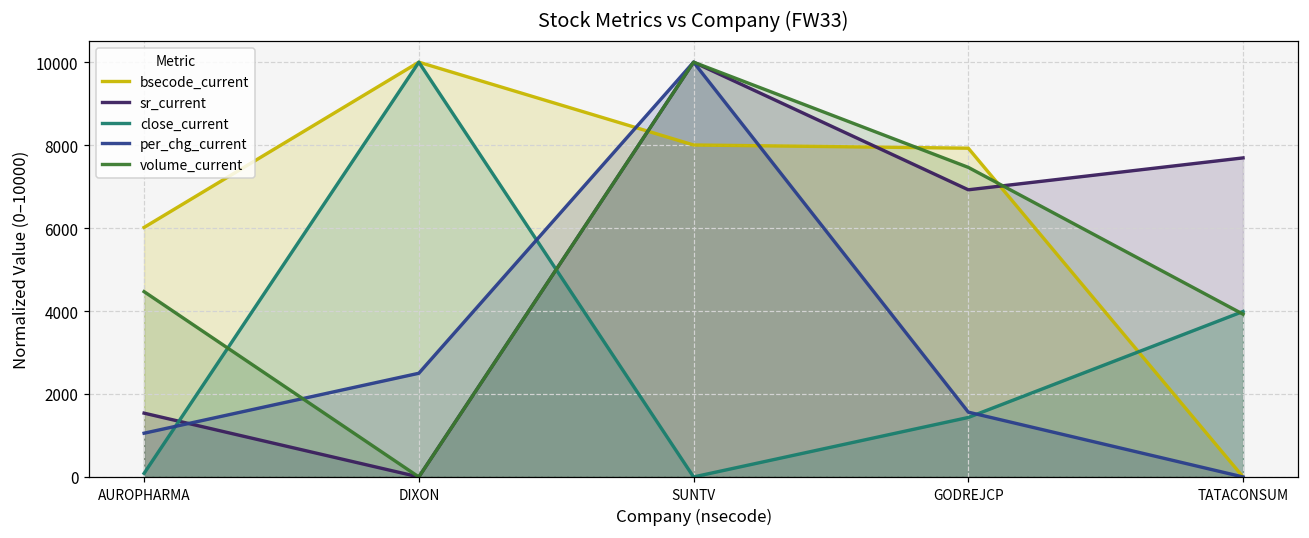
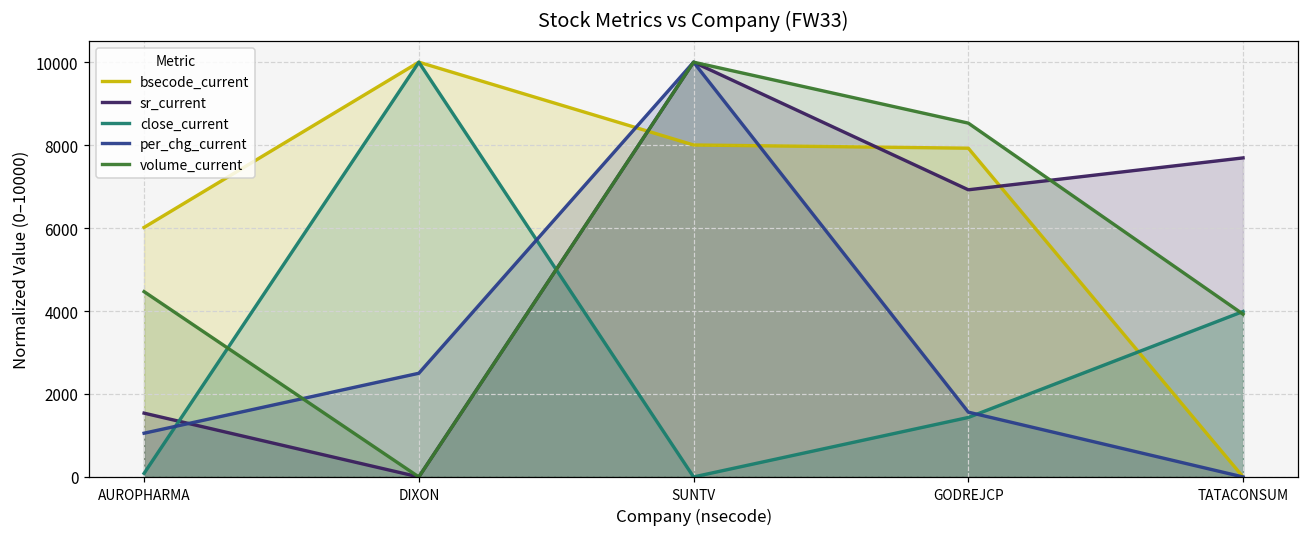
  {
    "bsecode_current": {
      "AUROPHARMA": 6000,
      "SUNTV": 8000,
      "GODREJCP": 7900
    },
    "close_current": {
      "AUROPHARMA": 100,
      "SUNTV": 0,
      "GODREJCP": 1400
    },
    "volume_current": {
      "AUROPHARMA": 4500,
-     "GODREJCP": 7500
+     "GODREJCP": 8500
    }
  }
